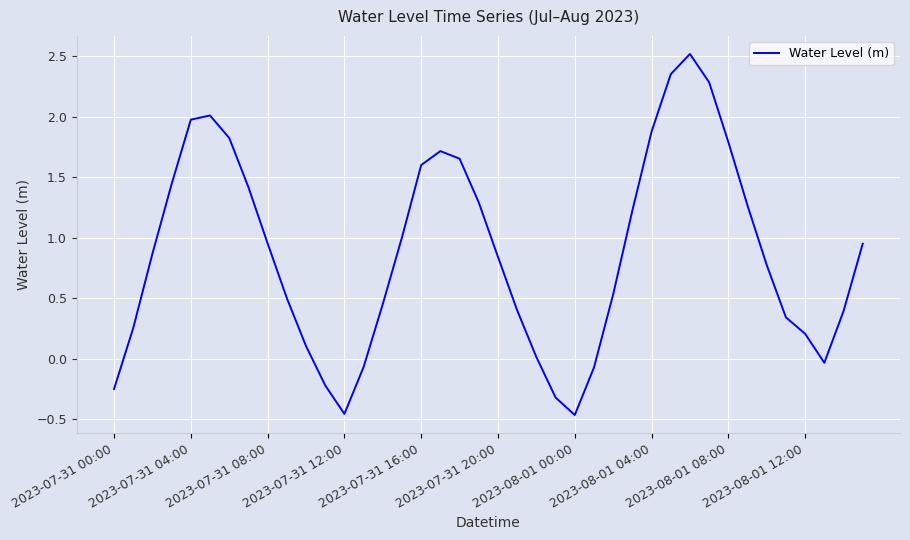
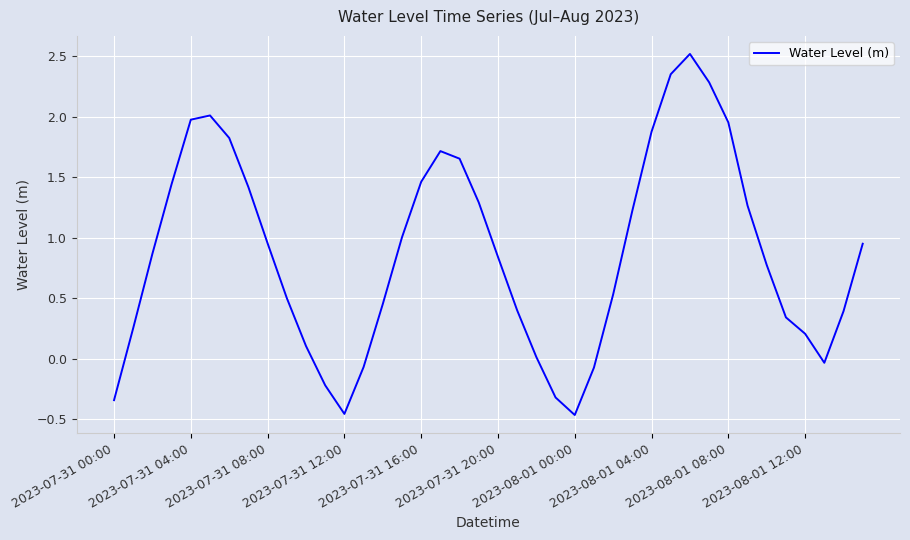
  {
-   "2023-07-31 00:00": -0.25,
+   "2023-07-31 00:00": -0.34,
    "2023-07-31 04:00": 1.98,
    "2023-07-31 08:00": 0.95,
    "2023-07-31 12:00": -0.46,
-   "2023-07-31 16:00": 1.60,
+   "2023-07-31 16:00": 1.46,
    "2023-07-31 20:00": 0.84,
    "2023-08-01 00:00": -0.46,
    "2023-08-01 04:00": 1.88,
-   "2023-08-01 08:00": 1.79,
+   "2023-08-01 08:00": 1.95,
    "2023-08-01 12:00": 0.21
  }
